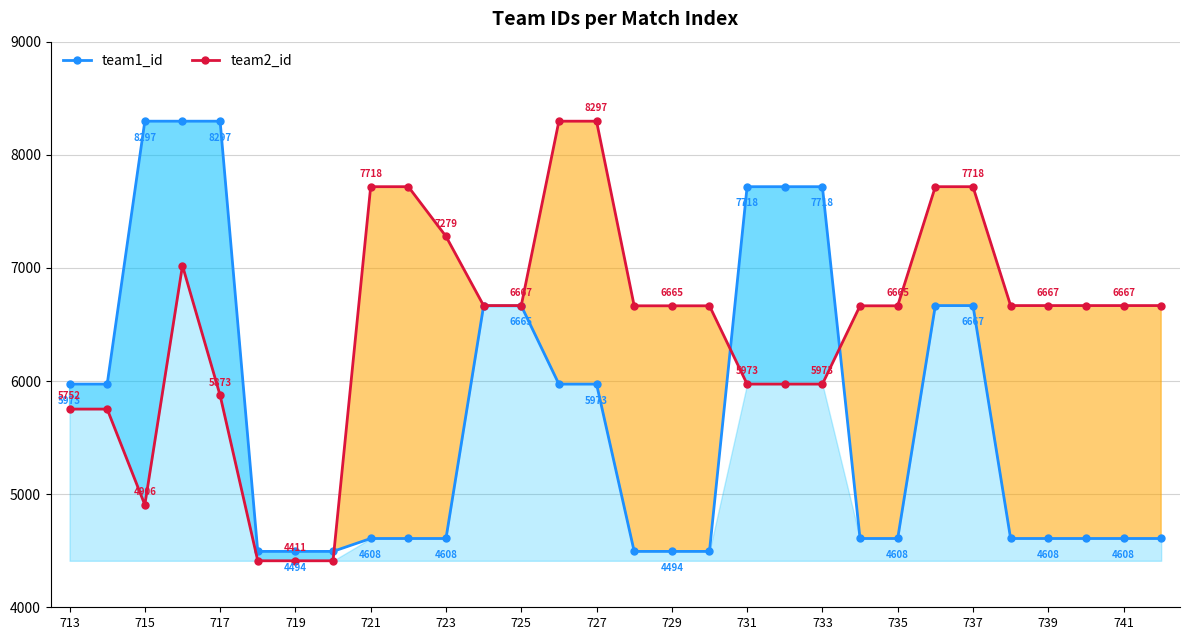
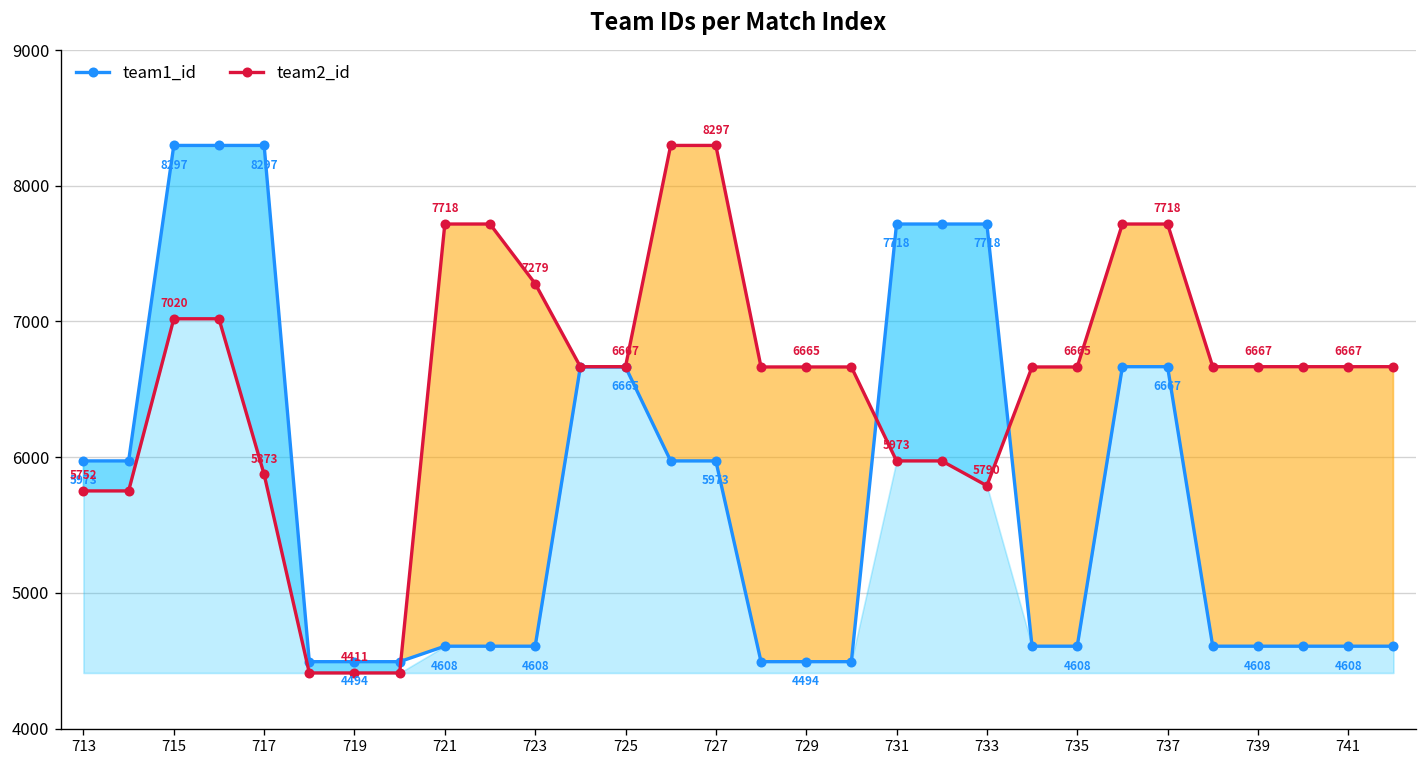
  {
    "team2_id": {
-     "715": 4906,
+     "715": 7020,
      "721": 7718,
      "723": 7279,
      "727": 8297,
      "729": 6665,
-     "733": 5973,
+     "733": 5790,
      "735": 6665,
      "737": 7718,
      "739": 6667,
      "741": 6667
    }
  }
